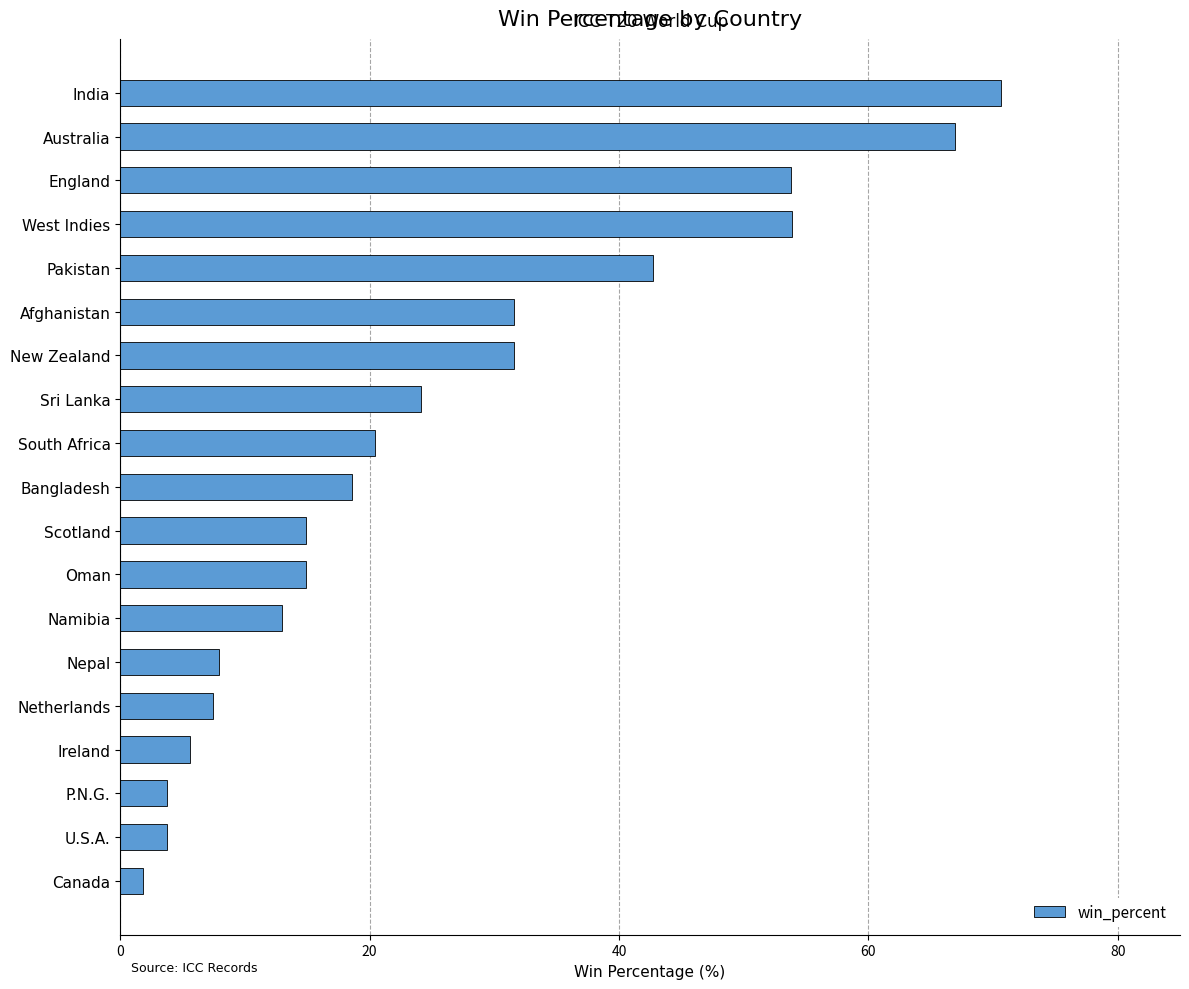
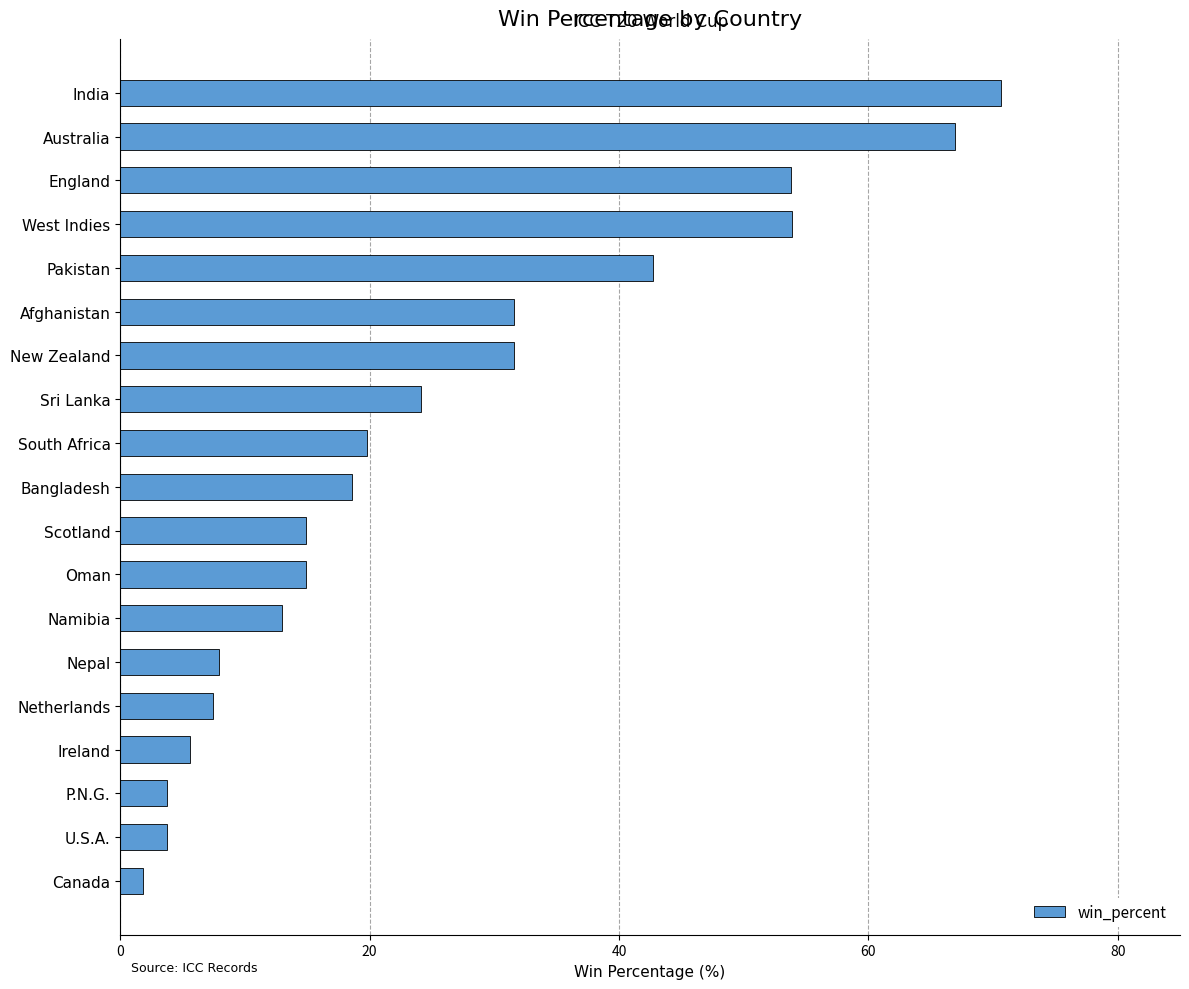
  {
    "India": 70.6,
    "Australia": 66.9,
    "England": 53.8,
    "West Indies": 53.9,
    "Pakistan": 42.8,
    "Afghanistan": 31.6,
    "New Zealand": 31.6,
    "Sri Lanka": 24.2,
-   "South Africa": 20.4,
+   "South Africa": 19.8,
    "Bangladesh": 18.6,
    "Scotland": 14.9,
    "Oman": 14.9,
    "Namibia": 13.0,
    "Nepal": 7.9,
    "Netherlands": 7.4,
    "Ireland": 5.6,
    "P.N.G.": 3.7,
    "U.S.A.": 3.7,
    "Canada": 1.9
  }
